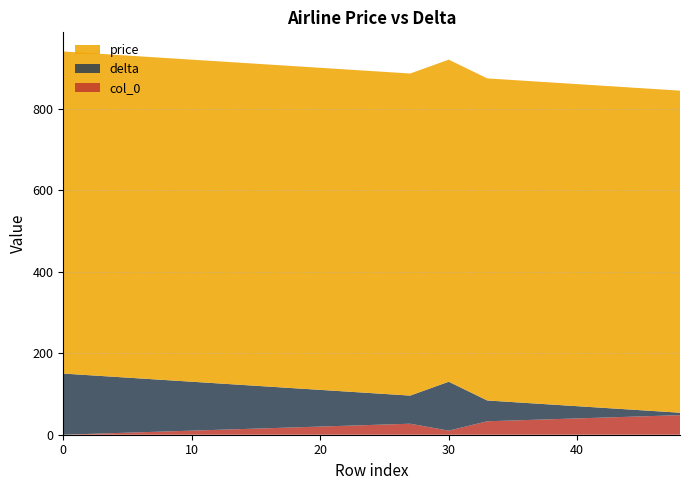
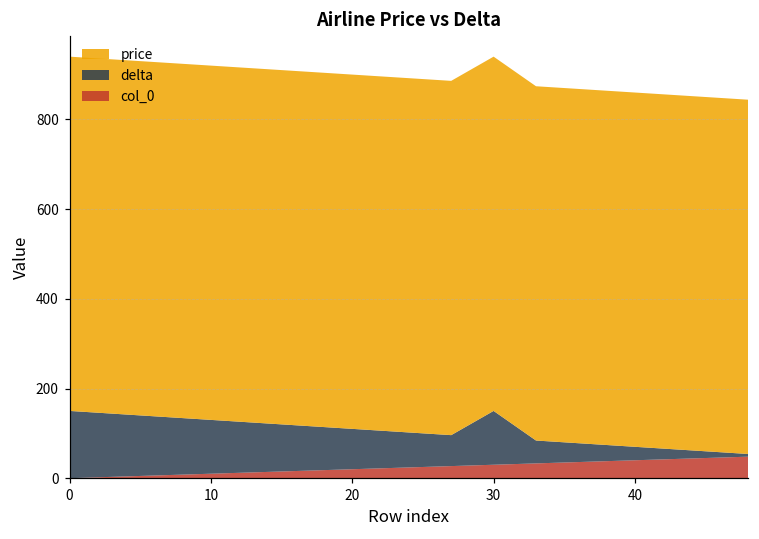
  {
    "col_0": {
      "0": 0,
-     "30": 10
+     "30": 30
    },
    "delta": {
      "0": 150,
      "30": 120
    },
    "price": {
      "0": 790,
      "30": 790
    }
  }
